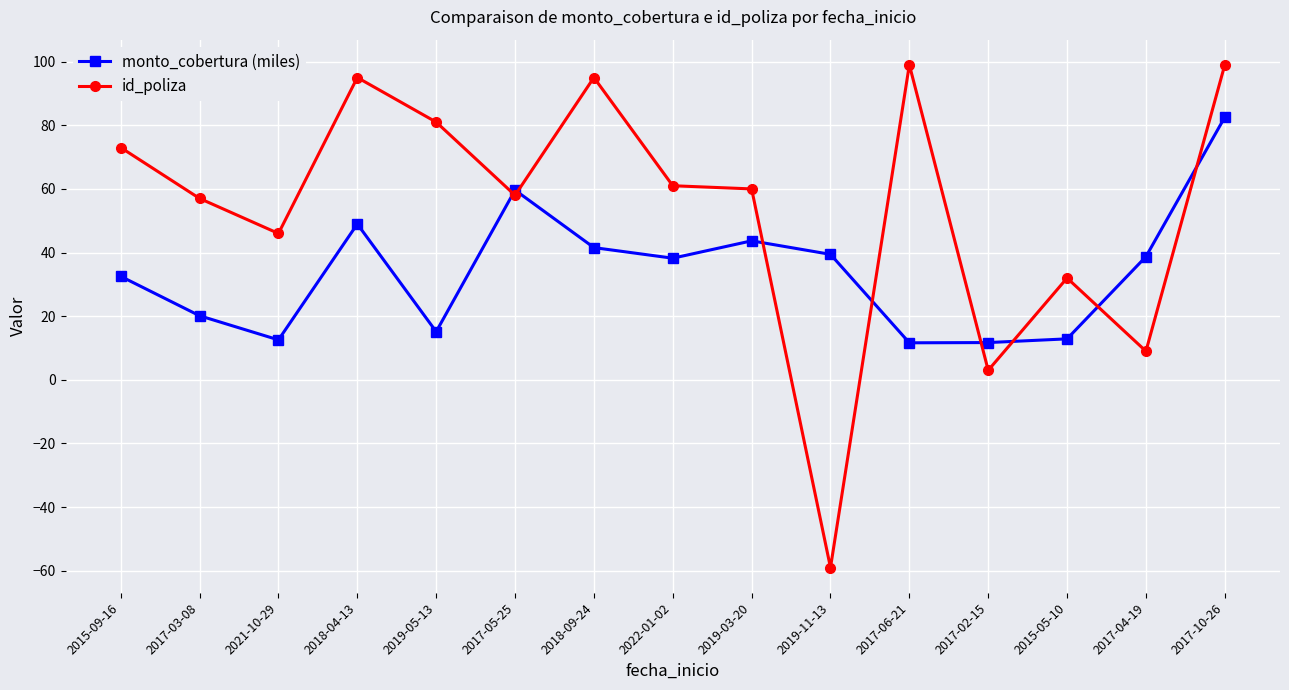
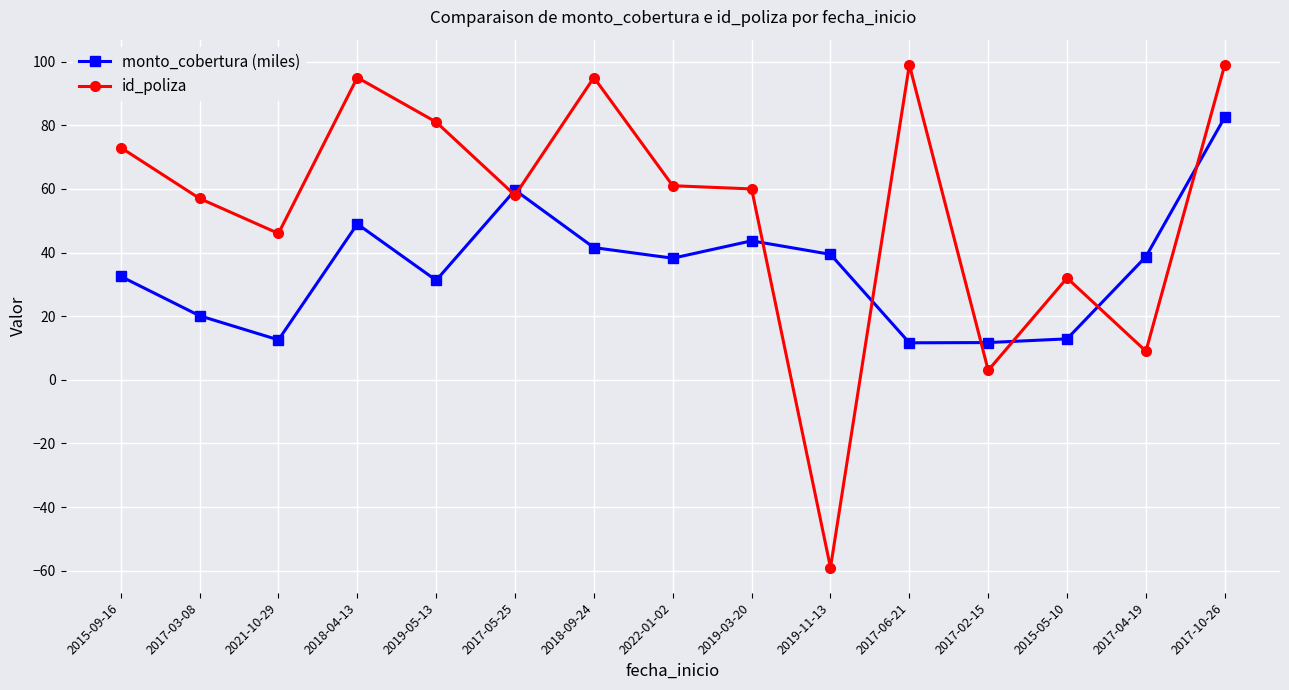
  {
    "monto_cobertura (miles)": {
      "2015-09-16": 33,
      "2017-03-08": 20,
      "2021-10-29": 13,
      "2018-04-13": 49,
-     "2019-05-13": 15,
+     "2019-05-13": 31,
      "2017-05-25": 60,
      "2018-09-24": 42,
      "2022-01-02": 38,
      "2019-03-20": 44,
      "2019-11-13": 39,
      "2017-06-21": 12,
      "2017-02-15": 12,
      "2015-05-10": 13,
      "2017-04-19": 39,
      "2017-10-26": 83
    },
    "id_poliza": {
      "2015-09-16": 73,
      "2017-03-08": 57,
      "2021-10-29": 46,
      "2018-04-13": 95,
      "2019-05-13": 81,
      "2017-05-25": 58,
      "2018-09-24": 95,
      "2022-01-02": 61,
      "2019-03-20": 60,
      "2019-11-13": -59,
      "2017-06-21": 99,
      "2017-02-15": 3,
      "2015-05-10": 32,
      "2017-04-19": 9,
      "2017-10-26": 99
    }
  }
